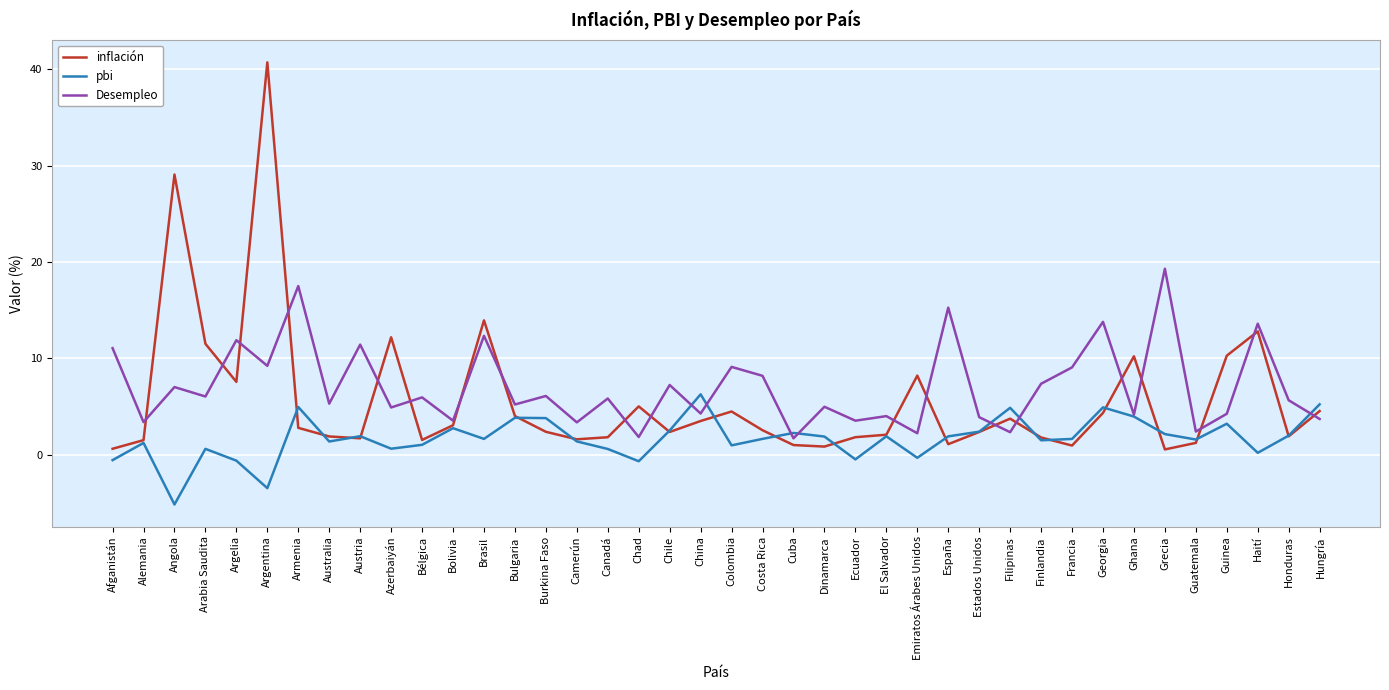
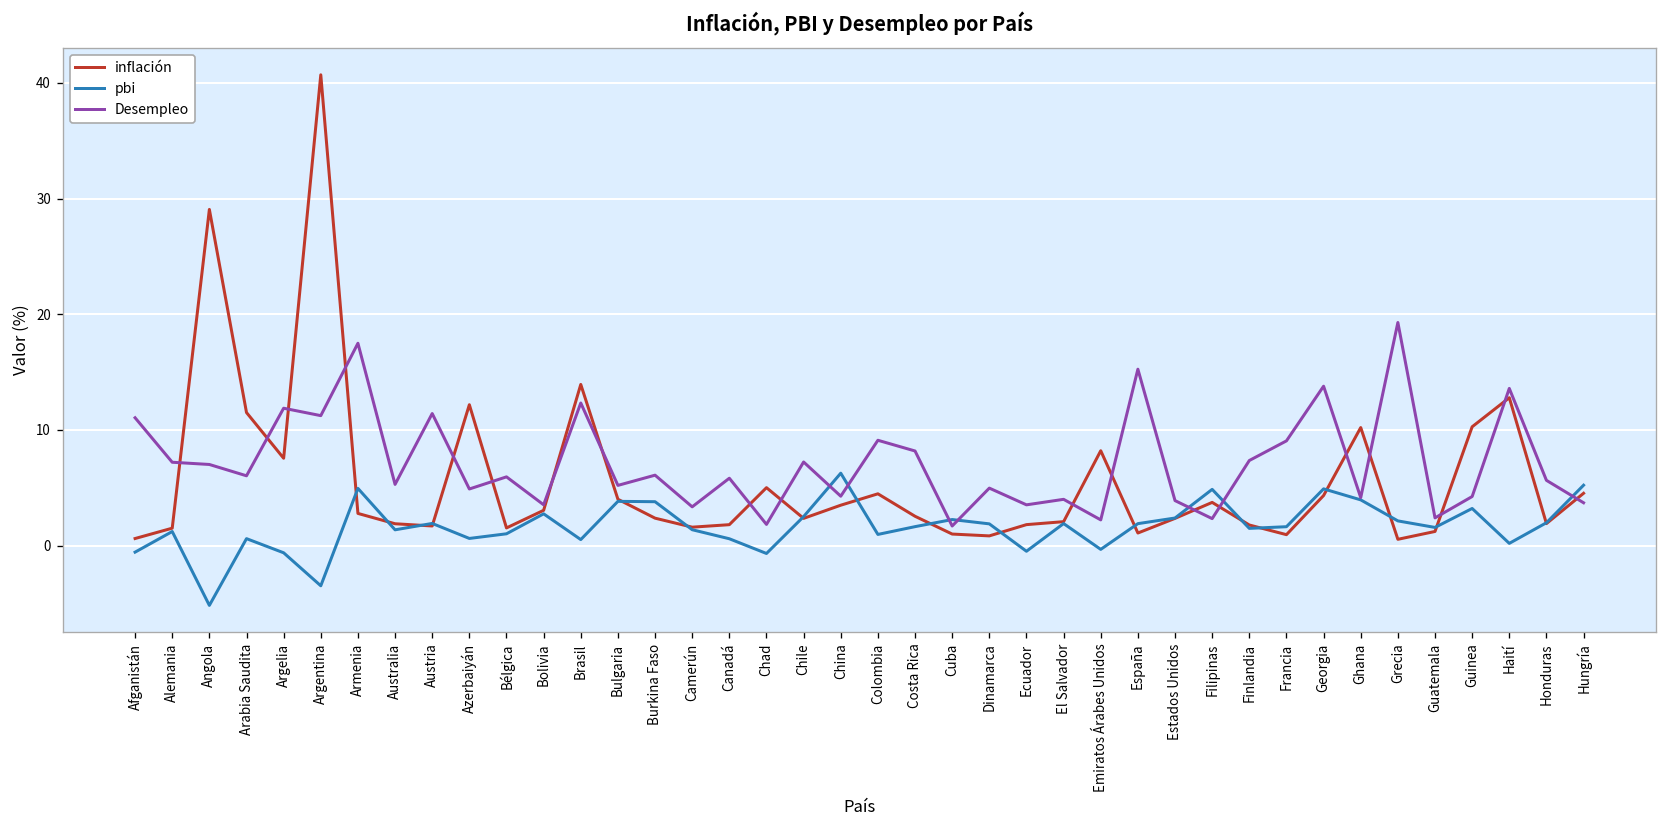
  {
    "inflación": {
      "Afganistán": 1,
      "Alemania": 2,
      "Angola": 29,
      "Arabia Saudita": 12,
      "Argelia": 8,
      "Argentina": 41,
      "Armenia": 3,
      "Australia": 2,
      "Azerbaiyán": 12,
      "Bélgica": 2,
      "Bolivia": 3,
      "Brasil": 14,
      "Burkina Faso": 2,
      "Canadá": 2,
      "Chad": 5,
      "China": 3,
      "Colombia": 4,
      "Costa Rica": 3,
      "Cuba": 1,
      "Dinamarca": 1,
      "Ecuador": 2,
      "Emiratos Árabes Unidos": 8,
      "España": 1,
      "Filipinas": 4,
      "Finlandia": 2,
      "Francia": 1,
      "Georgia": 4,
      "Ghana": 10,
      "Grecia": 1,
      "Guatemala": 1,
      "Guinea": 10,
      "Haití": 13,
      "Hungría": 5
    },
    "pbi": {
      "Afganistán": -1,
      "Alemania": 1,
      "Angola": -5,
      "Arabia Saudita": 1,
      "Argelia": -1,
      "Argentina": -3,
      "Armenia": 5,
      "Australia": 1,
      "Azerbaiyán": 1,
      "Bélgica": 1,
      "Bolivia": 3,
-     "Brasil": 2,
+     "Brasil": 1,
      "Burkina Faso": 4,
      "Canadá": 1,
      "Chad": -1,
      "China": 6,
      "Colombia": 1,
      "Costa Rica": 2,
      "Cuba": 2,
      "Dinamarca": 2,
      "Ecuador": 0,
      "Emiratos Árabes Unidos": 0,
      "España": 2,
      "Filipinas": 5,
      "Finlandia": 1,
      "Francia": 2,
      "Georgia": 5,
      "Grecia": 2,
      "Guatemala": 2,
      "Guinea": 3,
      "Haití": 0,
      "Hungría": 5
    },
    "Desempleo": {
      "Afganistán": 11,
-     "Alemania": 3,
+     "Alemania": 7,
      "Angola": 7,
      "Arabia Saudita": 6,
      "Argelia": 12,
-     "Argentina": 9,
+     "Argentina": 11,
      "Armenia": 17,
      "Australia": 5,
      "Austria": 11,
      "Azerbaiyán": 5,
      "Bélgica": 6,
      "Bolivia": 4,
      "Brasil": 12,
      "Bulgaria": 5,
      "Burkina Faso": 6,
      "Camerún": 3,
      "Canadá": 6,
      "Chad": 2,
      "Chile": 7,
      "China": 4,
      "Colombia": 9,
      "Costa Rica": 8,
      "Cuba": 2,
      "Dinamarca": 5,
      "Ecuador": 4,
      "El Salvador": 4,
      "Emiratos Árabes Unidos": 2,
      "España": 15,
      "Estados Unidos": 4,
      "Filipinas": 2,
      "Finlandia": 7,
      "Francia": 9,
      "Georgia": 14,
      "Grecia": 19,
      "Guatemala": 2,
      "Guinea": 4,
      "Haití": 14,
      "Honduras": 6,
      "Hungría": 4
    }
  }
